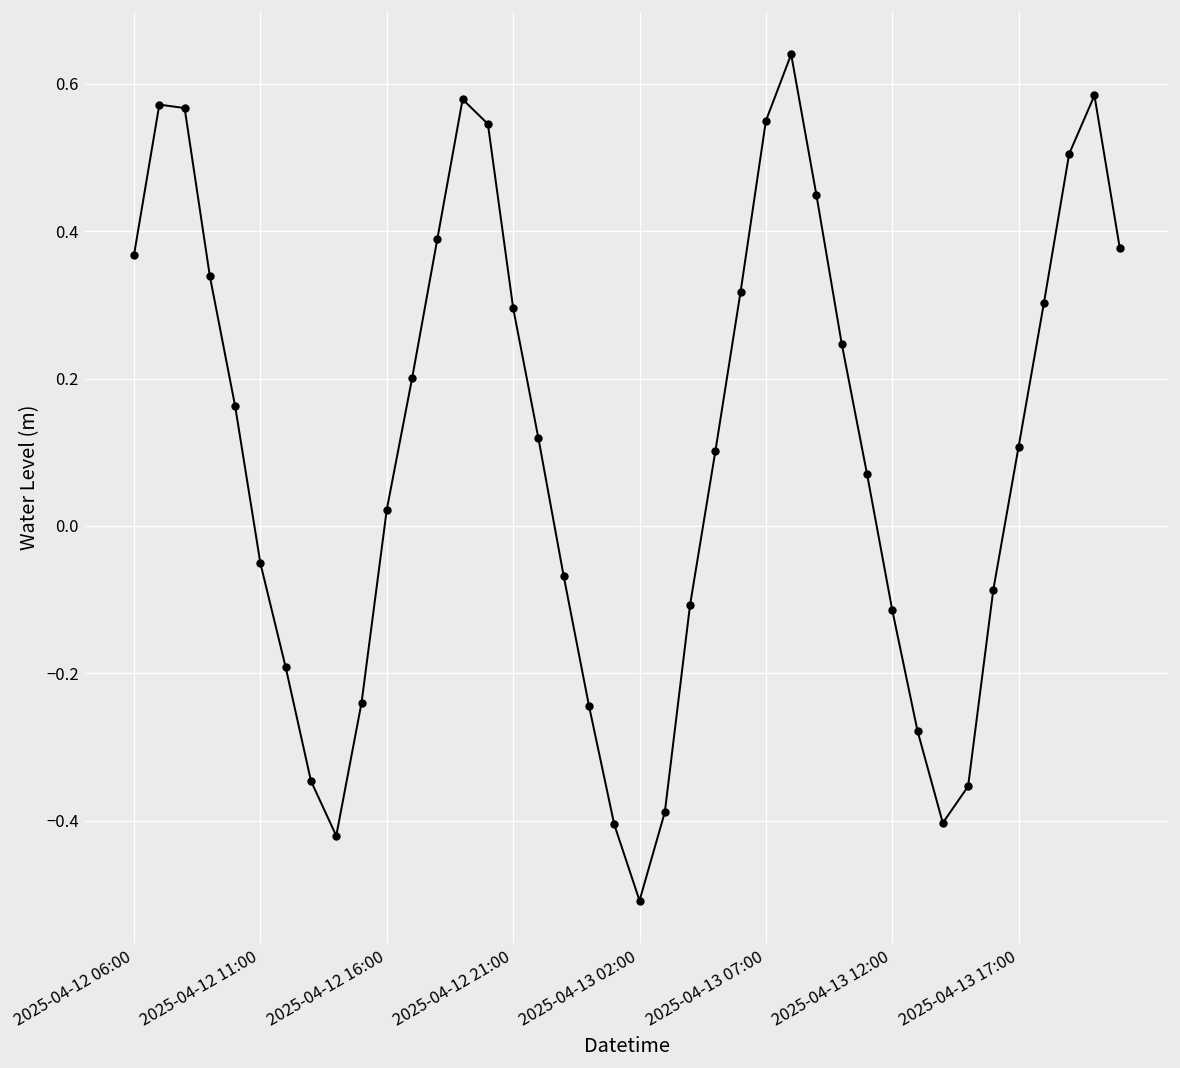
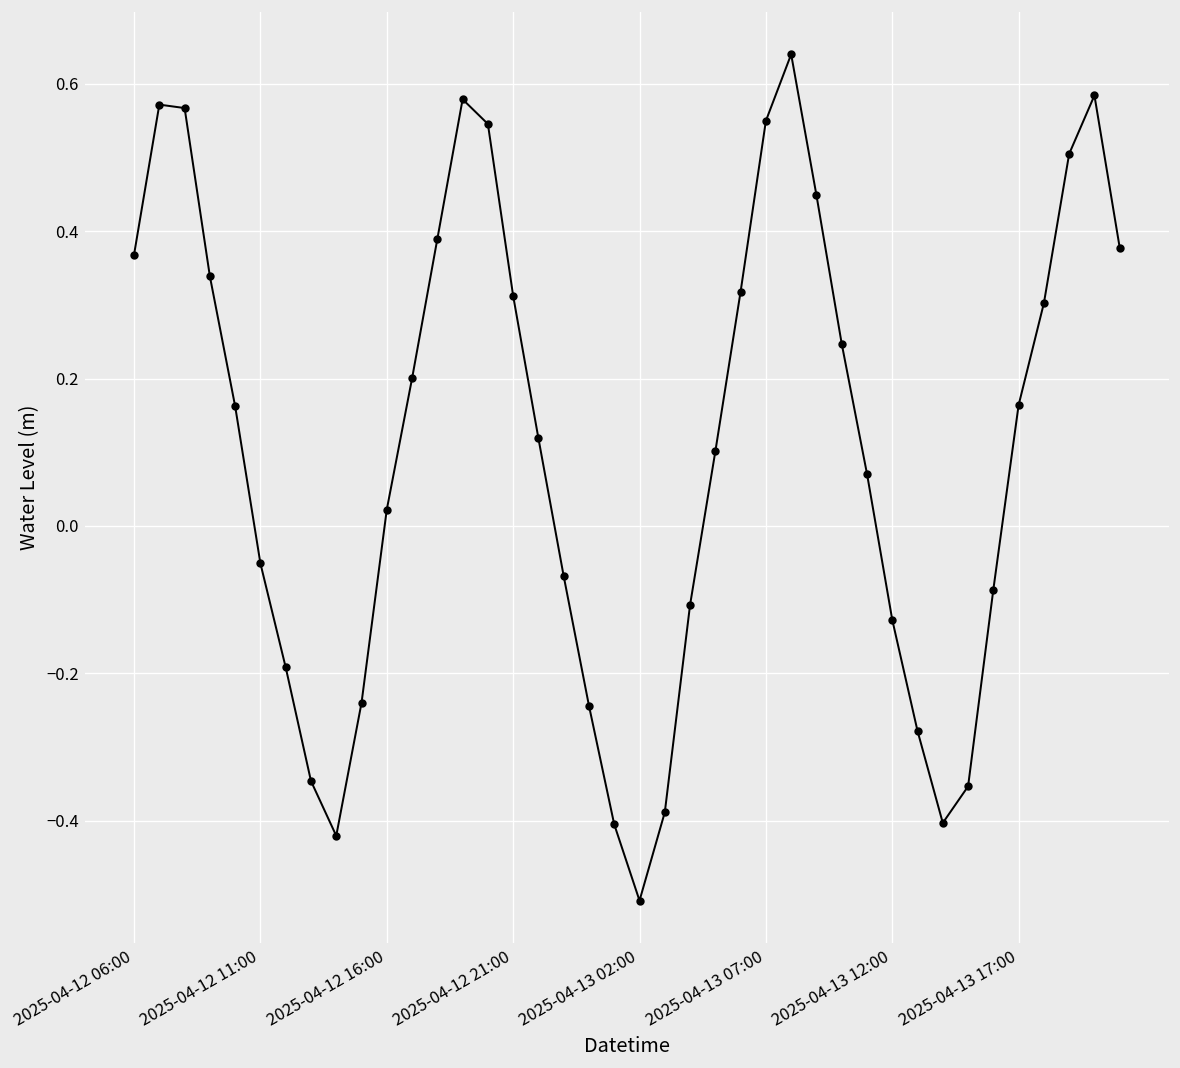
  {
    "2025-04-12 06:00": 0.37,
    "2025-04-12 11:00": -0.05,
    "2025-04-12 16:00": 0.02,
-   "2025-04-12 21:00": 0.30,
+   "2025-04-12 21:00": 0.31,
    "2025-04-13 02:00": -0.51,
    "2025-04-13 07:00": 0.55,
-   "2025-04-13 12:00": -0.11,
-   "2025-04-13 17:00": 0.11
+   "2025-04-13 12:00": -0.13,
+   "2025-04-13 17:00": 0.16
  }
